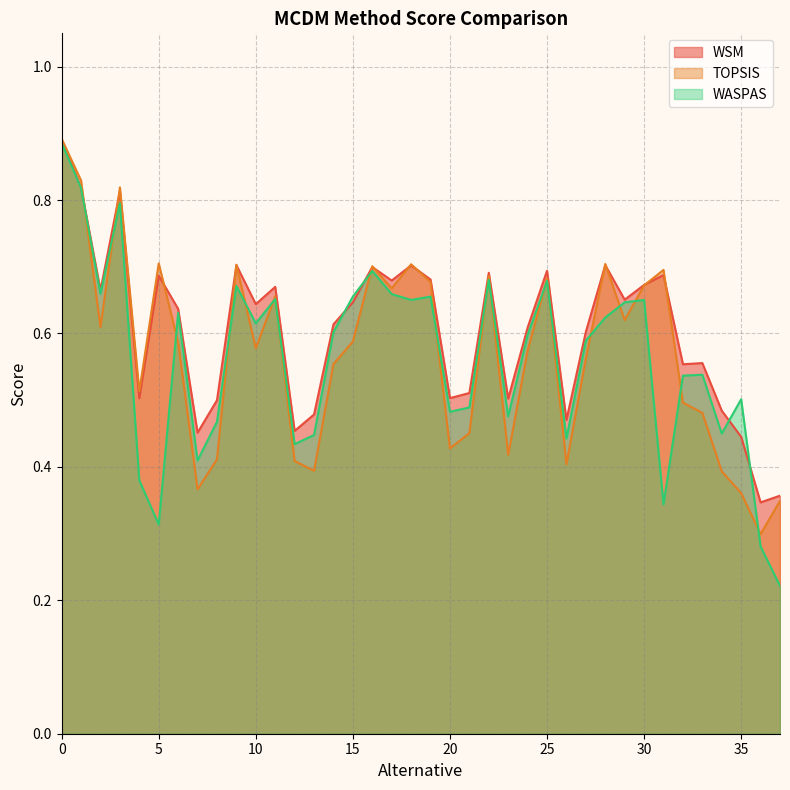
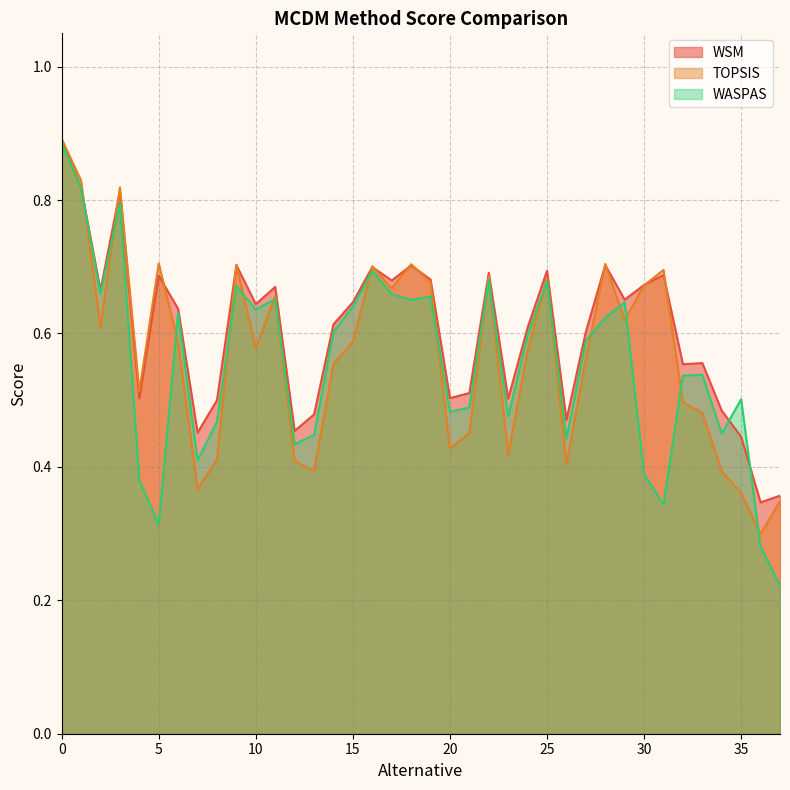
  {
    "WASPAS": {
      "0": 0.89,
      "5": 0.31,
-     "10": 0.62,
-     "15": 0.66,
+     "10": 0.64,
+     "15": 0.64,
      "20": 0.48,
-     "30": 0.65,
+     "30": 0.39,
      "35": 0.50
    }
  }
